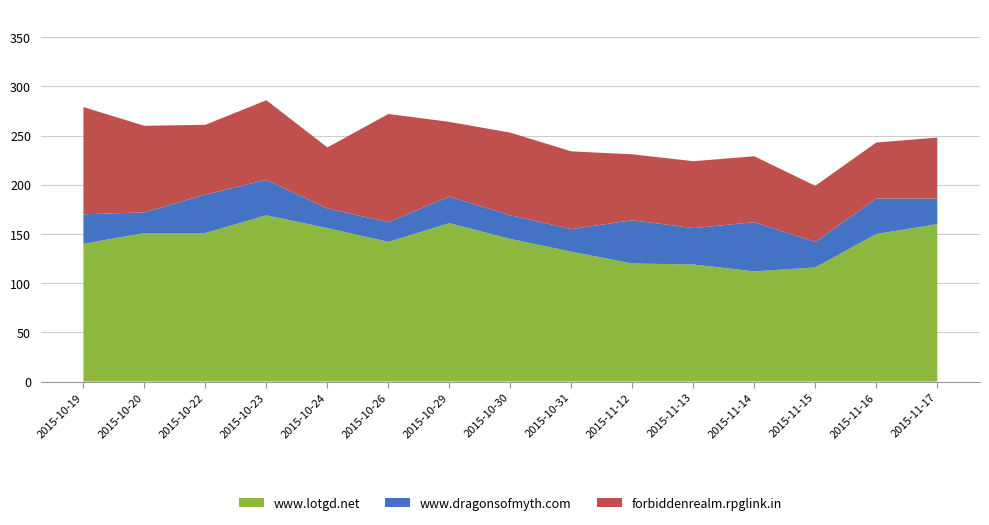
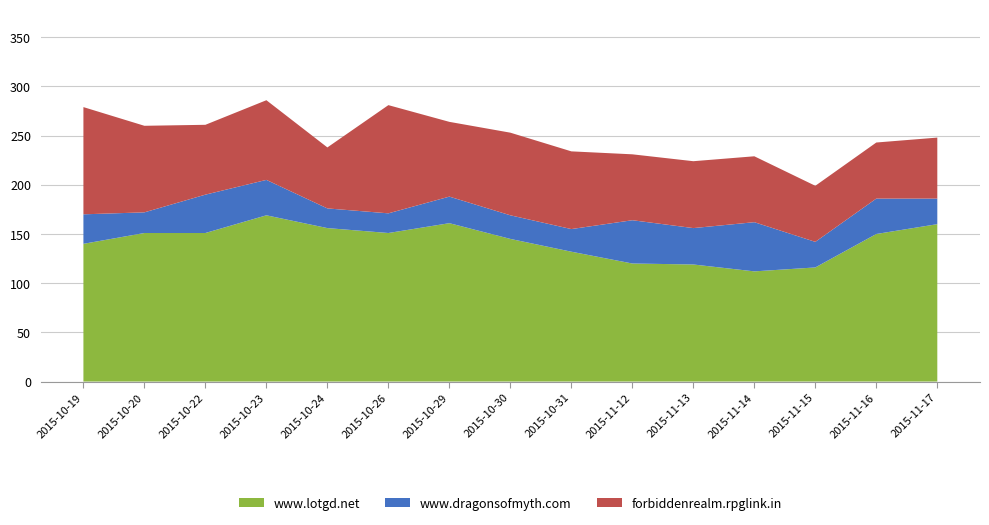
  {
    "www.lotgd.net": {
-     "2015-10-26": 140
+     "2015-10-26": 150
    },
    "forbiddenrealm.rpglink.in": {
      "2015-10-19": 110,
      "2015-10-20": 90,
      "2015-10-22": 70,
      "2015-10-23": 80,
      "2015-10-24": 60,
      "2015-10-26": 110,
      "2015-10-29": 80,
      "2015-10-30": 80,
      "2015-10-31": 80,
      "2015-11-12": 70,
      "2015-11-13": 70,
      "2015-11-14": 70,
      "2015-11-15": 60,
      "2015-11-16": 60,
      "2015-11-17": 60
    }
  }
